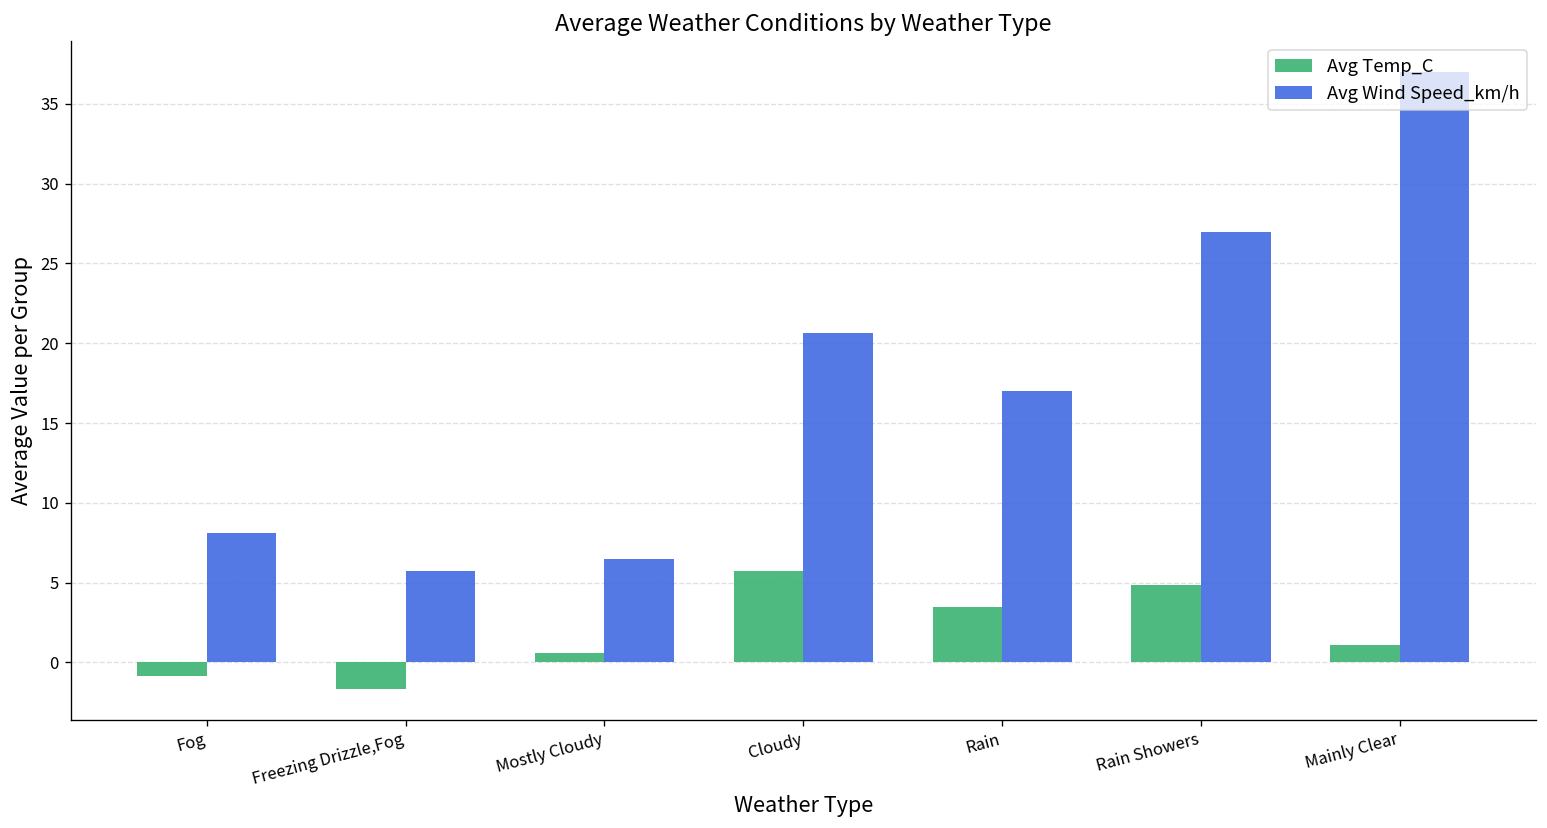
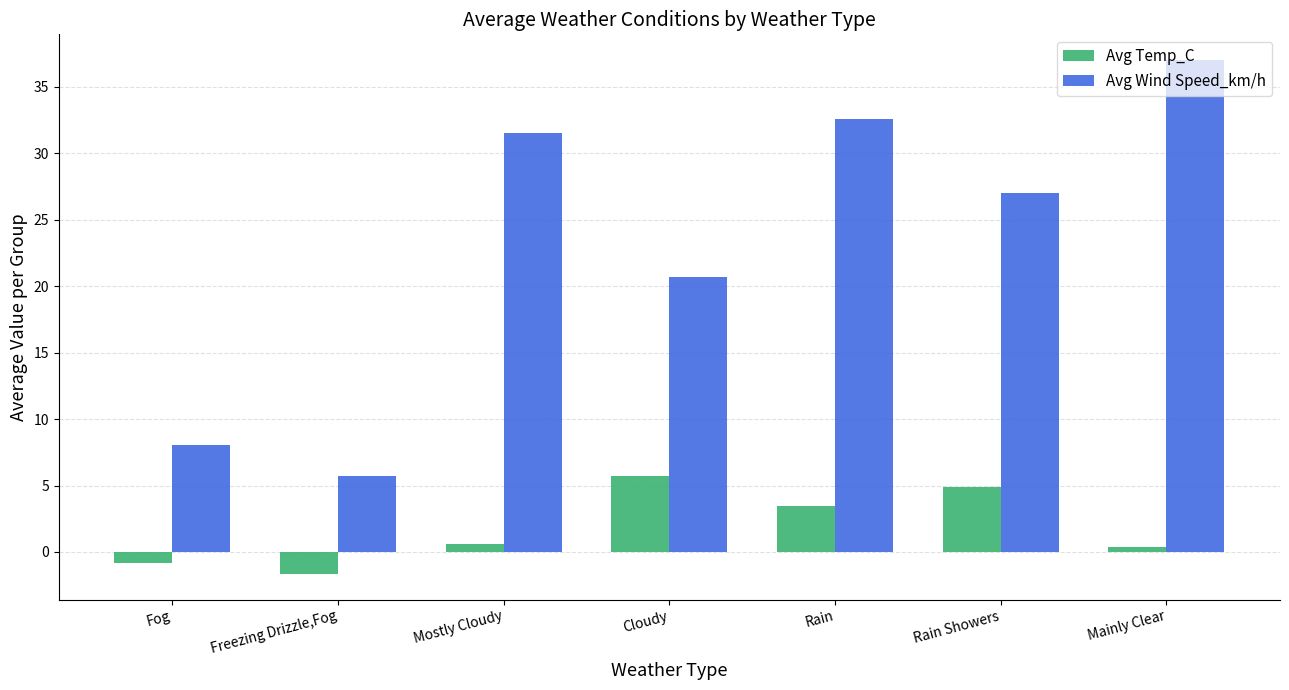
  {
    "Avg Temp_C": {
      "Fog": -0.9,
      "Freezing Drizzle,Fog": -1.7,
      "Mostly Cloudy": 0.6,
      "Cloudy": 5.7,
      "Rain": 3.5,
      "Rain Showers": 4.9,
-     "Mainly Clear": 1.1
+     "Mainly Clear": 0.4
    },
    "Avg Wind Speed_km/h": {
      "Fog": 8.1,
      "Freezing Drizzle,Fog": 5.7,
-     "Mostly Cloudy": 6.5,
+     "Mostly Cloudy": 31.5,
      "Cloudy": 20.7,
-     "Rain": 17.0,
+     "Rain": 32.6,
      "Rain Showers": 27.0
    }
  }
